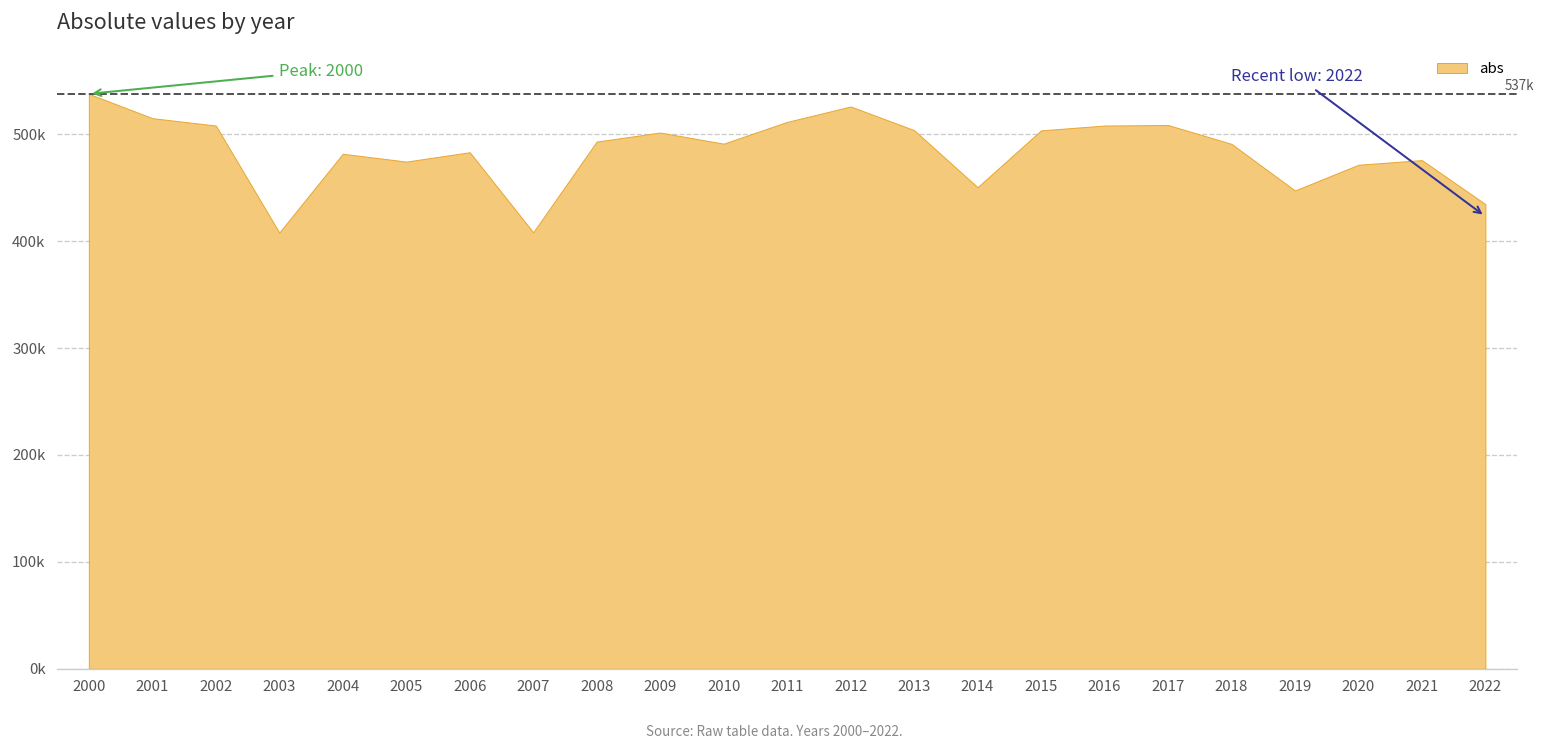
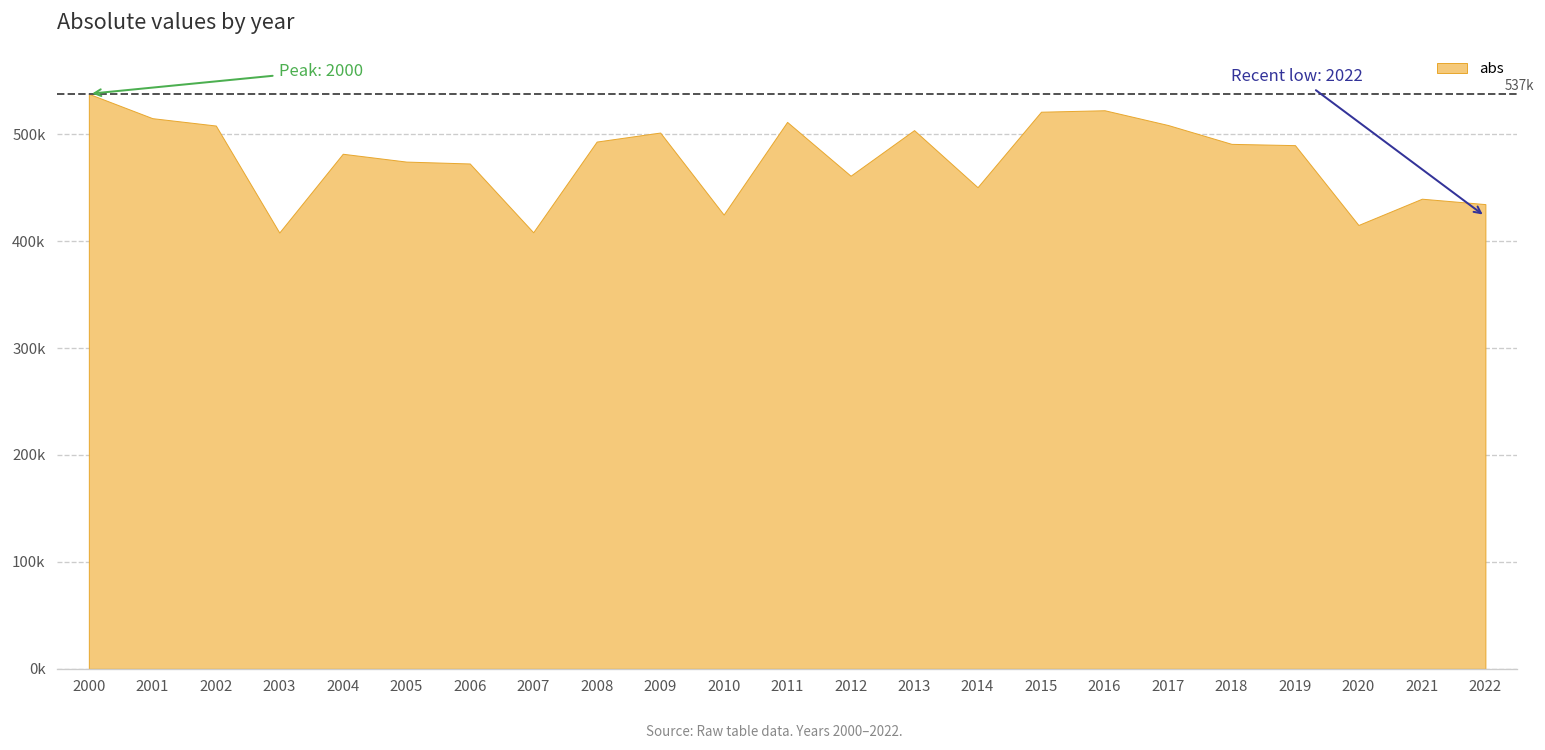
  {
    "2001": 520000,
    "2002": 510000,
    "2003": 410000,
    "2004": 480000,
    "2005": 470000,
-   "2006": 480000,
+   "2006": 470000,
    "2007": 410000,
    "2008": 490000,
    "2009": 500000,
-   "2010": 490000,
+   "2010": 420000,
    "2011": 510000,
-   "2012": 530000,
+   "2012": 460000,
    "2013": 500000,
    "2014": 450000,
-   "2015": 500000,
-   "2016": 510000,
+   "2015": 520000,
+   "2016": 520000,
    "2017": 510000,
-   "2019": 450000,
-   "2020": 470000,
-   "2021": 480000,
+   "2019": 490000,
+   "2020": 420000,
+   "2021": 440000,
    "2022": 430000
  }
